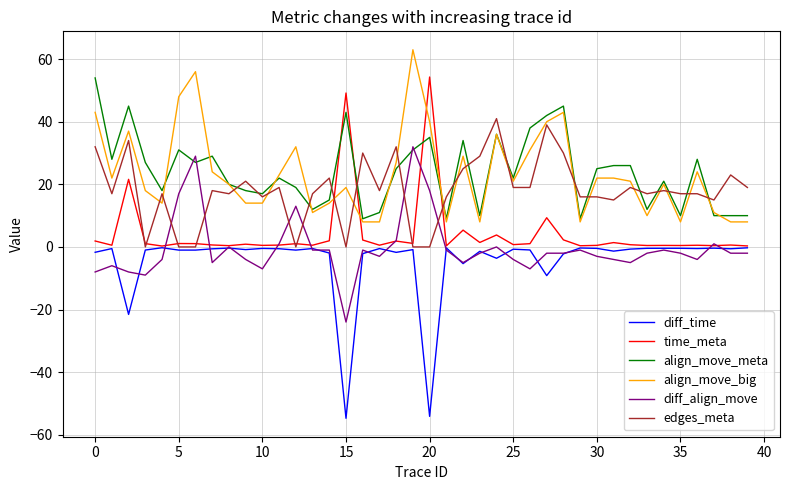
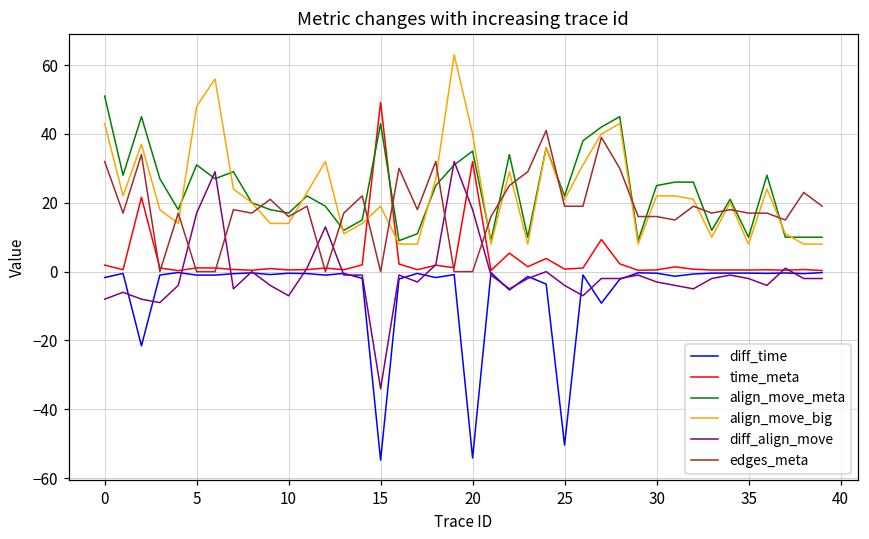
  {
    "diff_time": {
      "0": -2,
      "5": -1,
      "10": 0,
      "15": -55,
      "20": -54,
-     "25": -1,
+     "25": -50,
      "30": 0,
      "35": 0
    },
    "time_meta": {
      "0": 2,
      "5": 1,
      "10": 1,
      "15": 49,
-     "20": 54,
+     "20": 32,
      "25": 1,
      "30": 1,
      "35": 0
    },
    "align_move_meta": {
-     "0": 54,
+     "0": 51,
      "5": 31,
      "10": 17,
      "15": 43,
      "20": 35,
      "25": 22,
      "30": 25,
      "35": 10
    },
    "align_move_big": {
      "0": 43,
      "5": 48,
      "10": 14,
      "15": 19,
      "20": 40,
      "25": 21,
      "30": 22,
      "35": 8
    },
    "diff_align_move": {
      "0": -8,
      "5": 17,
      "10": -7,
-     "15": -24,
+     "15": -34,
      "20": 18,
      "25": -4,
      "30": -3,
      "35": -2
    },
    "edges_meta": {
      "0": 32,
      "5": 0,
      "10": 16,
      "15": 0,
      "20": 0,
      "25": 19,
      "30": 16,
      "35": 17
    }
  }
